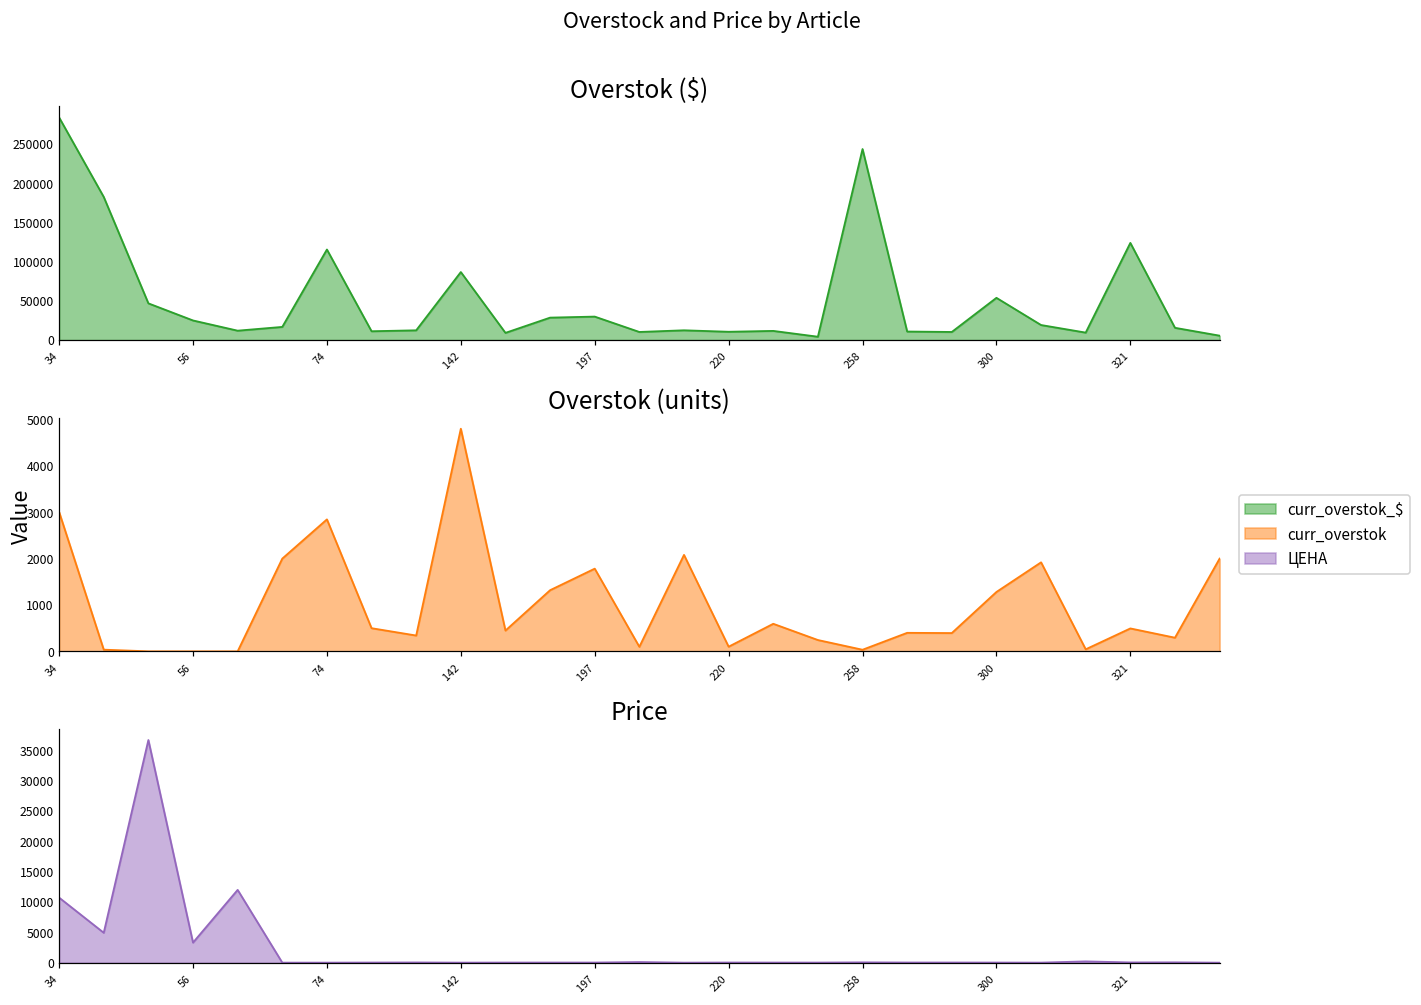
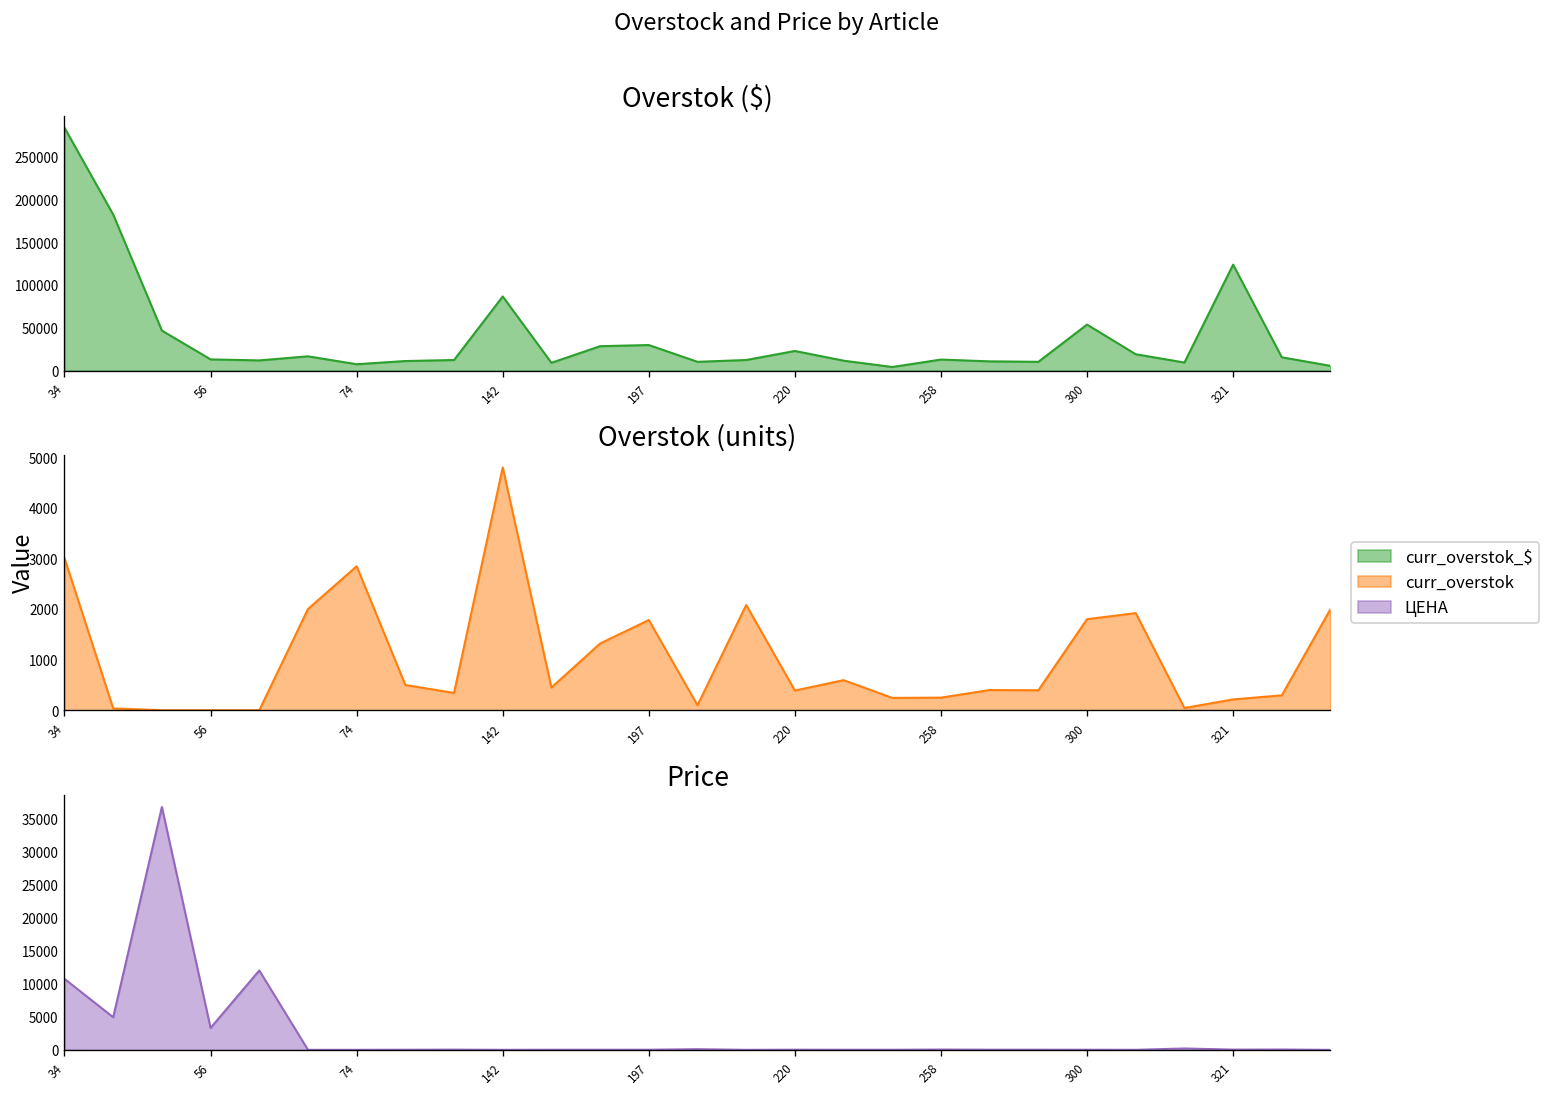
  {
    "Overstok ($)": {
      "34": 280000,
-     "56": 30000,
-     "74": 120000,
+     "56": 10000,
+     "74": 10000,
      "142": 90000,
      "197": 30000,
-     "220": 10000,
-     "258": 240000,
+     "220": 20000,
+     "258": 10000,
      "300": 50000,
      "321": 120000
    },
    "Overstok (units)": {
      "34": 3000,
      "56": 0,
      "74": 2800,
      "142": 4800,
      "197": 1800,
-     "220": 100,
-     "258": 0,
-     "300": 1300,
-     "321": 500
+     "220": 400,
+     "258": 300,
+     "300": 1800,
+     "321": 200
    },
    "Price": {
      "34": 11000,
      "56": 3000,
      "74": 0,
      "142": 0,
      "197": 0,
      "220": 0,
      "258": 0,
      "300": 0,
      "321": 0
    }
  }
